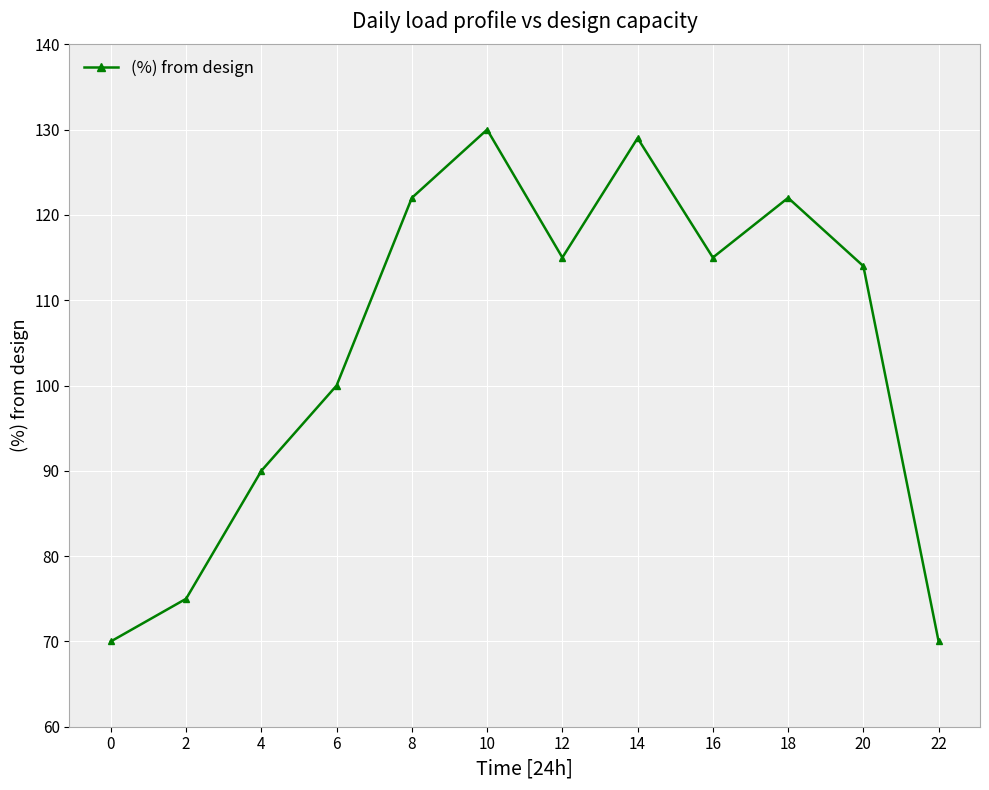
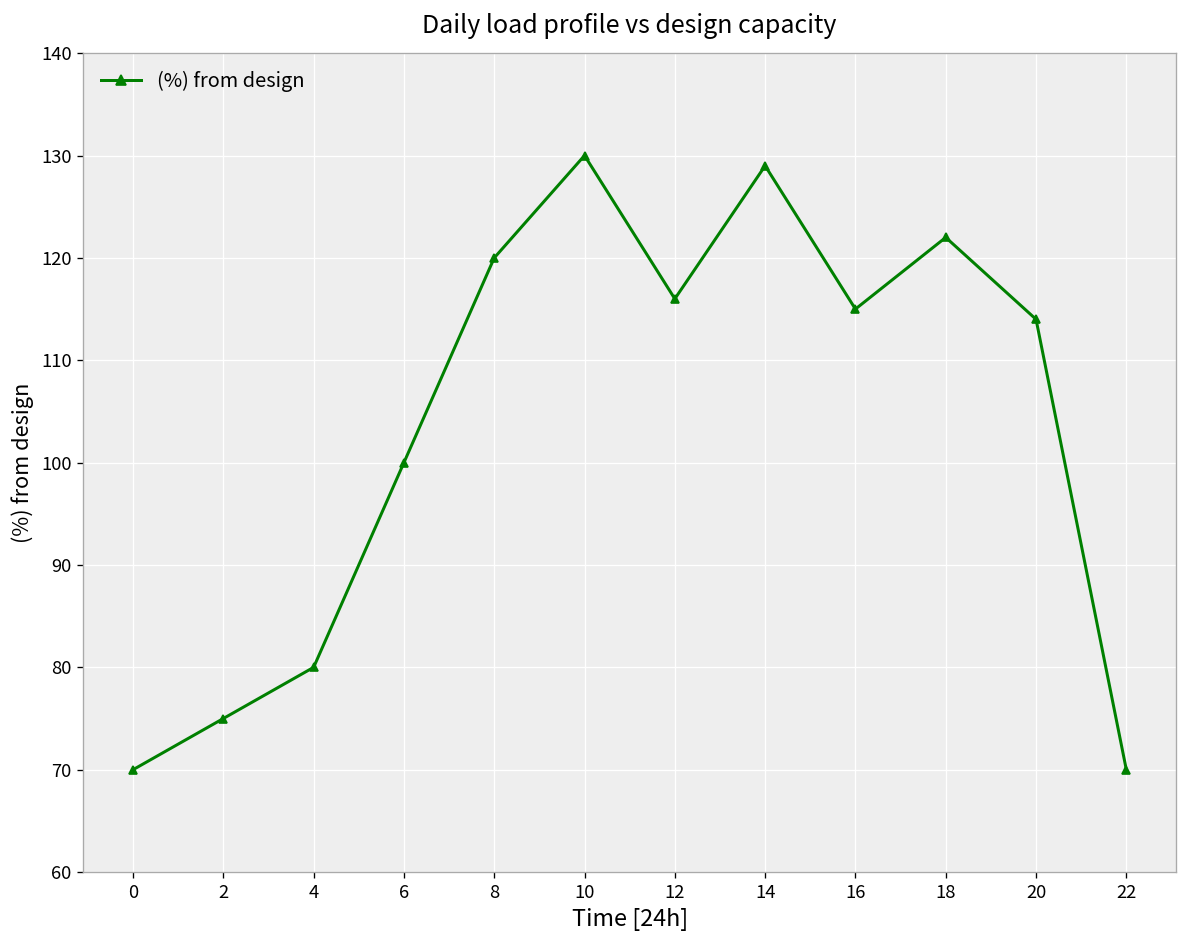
  {
    "0": 70,
    "2": 75,
-   "4": 90,
+   "4": 80,
    "6": 100,
-   "8": 122,
+   "8": 120,
    "10": 130,
-   "12": 115,
+   "12": 116,
    "14": 129,
    "16": 115,
    "18": 122,
    "20": 114,
    "22": 70
  }
